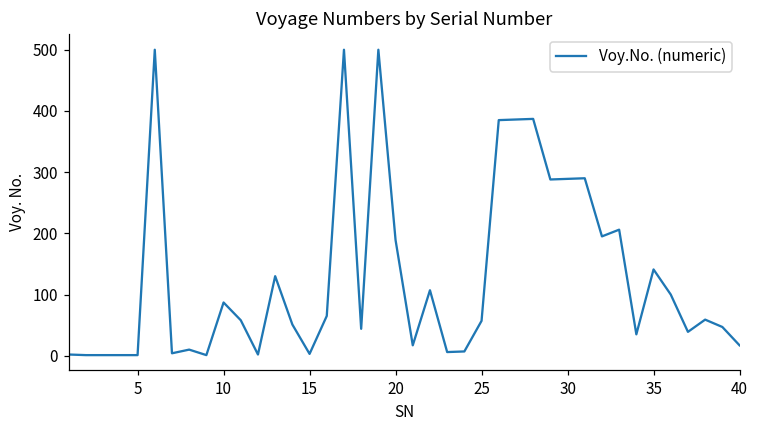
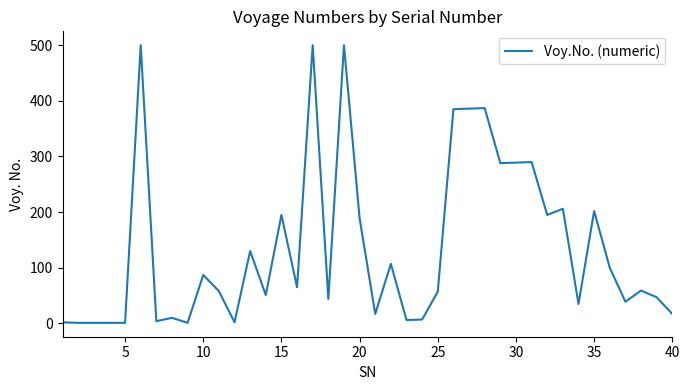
  {
    "5": 0,
    "10": 90,
-   "15": 0,
+   "15": 200,
    "20": 190,
    "25": 60,
    "30": 290,
-   "35": 140,
+   "35": 200,
    "40": 20
  }
